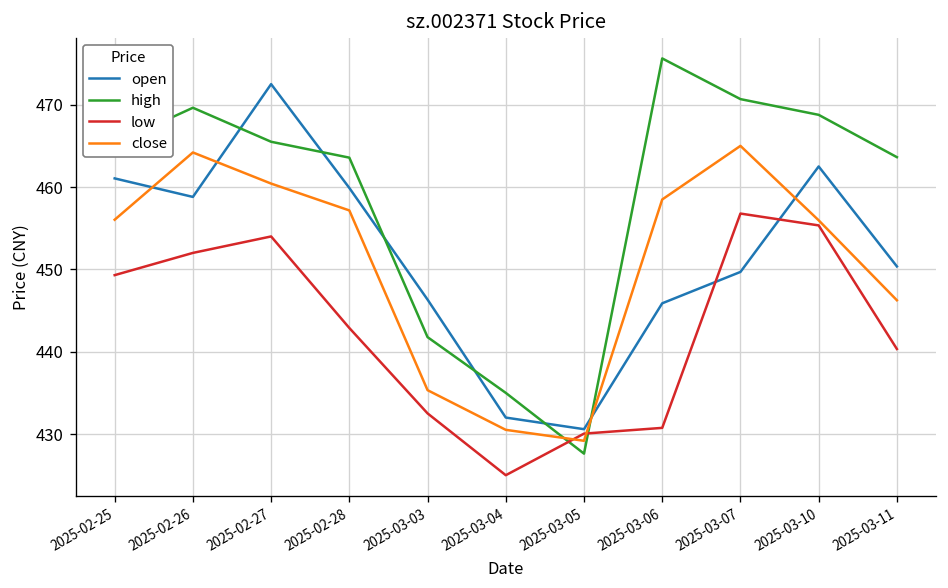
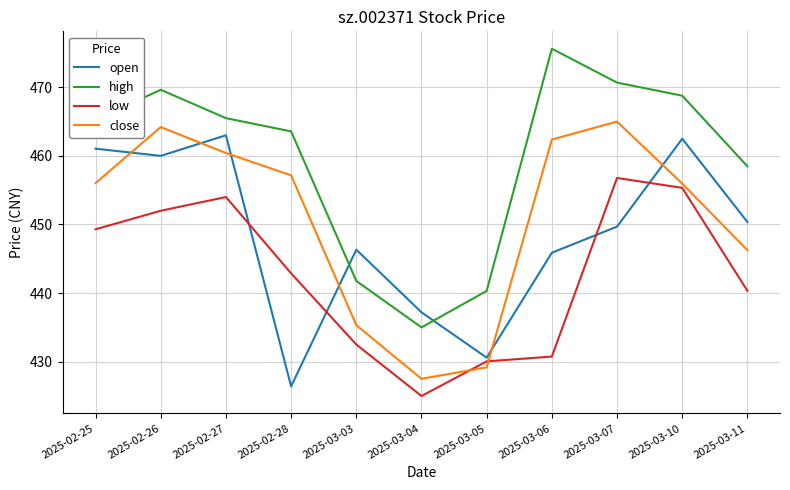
  {
    "open": {
      "2025-02-25": 461,
-     "2025-02-26": 459,
-     "2025-02-27": 473,
-     "2025-02-28": 460,
+     "2025-02-26": 460,
+     "2025-02-27": 463,
+     "2025-02-28": 426,
      "2025-03-03": 446,
-     "2025-03-04": 432,
+     "2025-03-04": 437,
      "2025-03-05": 431,
      "2025-03-06": 446,
      "2025-03-07": 450,
      "2025-03-10": 463,
      "2025-03-11": 450
    },
    "high": {
      "2025-02-26": 470,
      "2025-02-27": 466,
      "2025-02-28": 464,
      "2025-03-03": 442,
      "2025-03-04": 435,
-     "2025-03-05": 428,
+     "2025-03-05": 440,
      "2025-03-06": 476,
      "2025-03-07": 471,
      "2025-03-10": 469,
-     "2025-03-11": 464
+     "2025-03-11": 458
    },
    "low": {
      "2025-02-25": 449,
      "2025-02-26": 452,
      "2025-02-27": 454,
      "2025-02-28": 443,
      "2025-03-03": 433,
      "2025-03-04": 425,
      "2025-03-05": 430,
      "2025-03-06": 431,
      "2025-03-07": 457,
      "2025-03-10": 455,
      "2025-03-11": 440
    },
    "close": {
      "2025-02-25": 456,
      "2025-02-26": 464,
      "2025-02-27": 460,
      "2025-02-28": 457,
      "2025-03-03": 435,
-     "2025-03-04": 431,
+     "2025-03-04": 428,
      "2025-03-05": 429,
-     "2025-03-06": 458,
+     "2025-03-06": 462,
      "2025-03-07": 465,
      "2025-03-10": 456,
      "2025-03-11": 446
    }
  }
